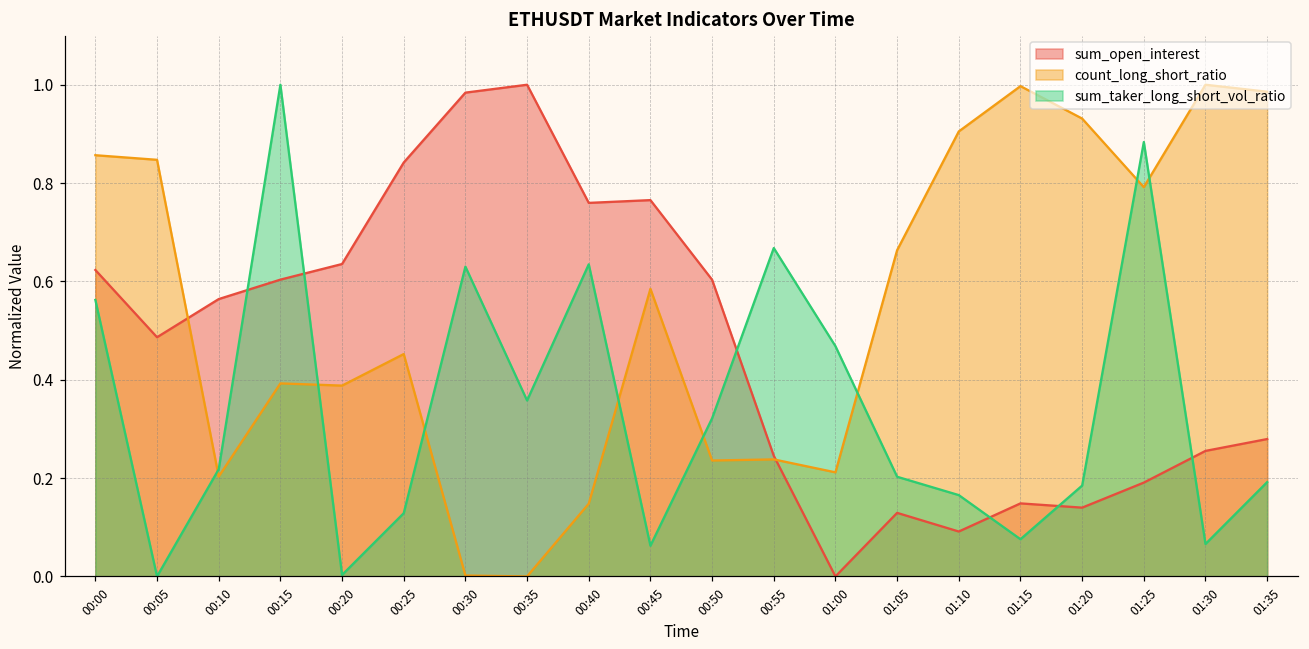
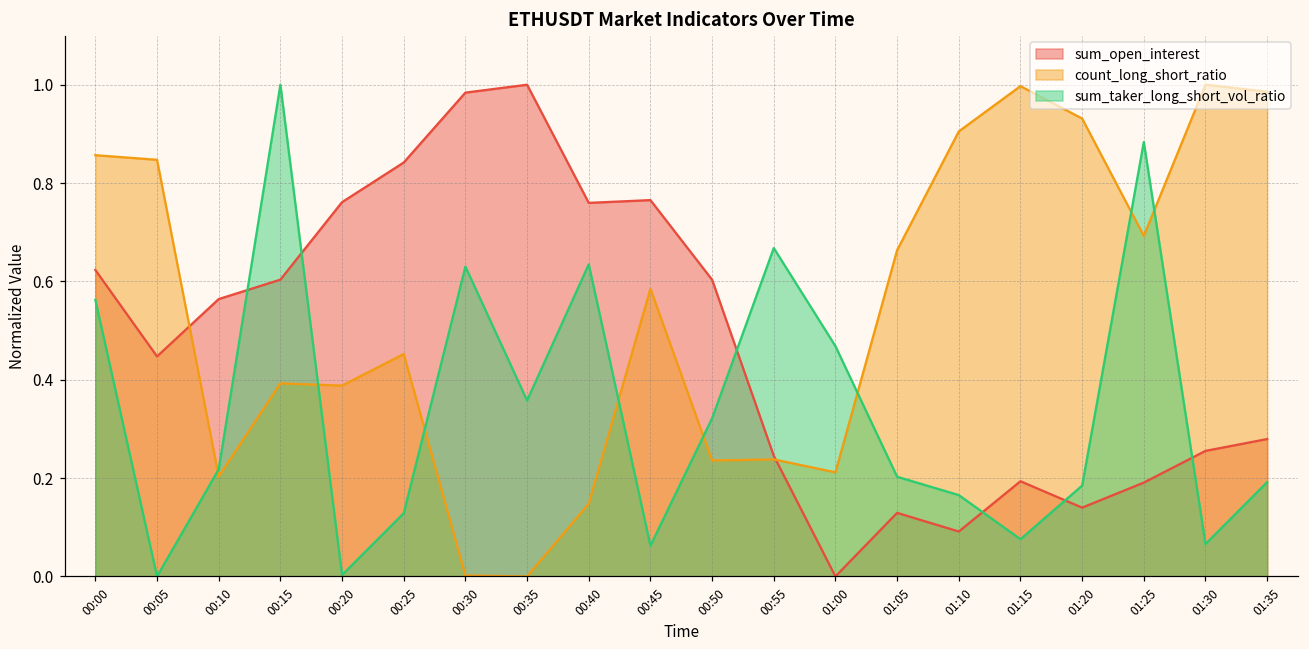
  {
    "sum_open_interest": {
      "00:00": 0.62,
-     "00:05": 0.49,
+     "00:05": 0.45,
      "00:10": 0.56,
      "00:15": 0.60,
-     "00:20": 0.64,
+     "00:20": 0.76,
      "00:25": 0.84,
      "00:30": 0.98,
      "00:35": 1.00,
      "00:40": 0.76,
      "00:45": 0.77,
      "00:50": 0.60,
      "00:55": 0.25,
      "01:00": 0.00,
      "01:05": 0.13,
      "01:10": 0.09,
-     "01:15": 0.15,
+     "01:15": 0.19,
      "01:20": 0.14,
      "01:25": 0.19,
      "01:30": 0.26,
      "01:35": 0.28
    },
    "count_long_short_ratio": {
      "00:00": 0.86,
      "00:05": 0.85,
      "00:10": 0.20,
      "00:15": 0.39,
      "00:20": 0.39,
      "00:25": 0.45,
      "00:30": 0.00,
      "00:35": 0.00,
      "00:40": 0.15,
      "00:45": 0.58,
      "00:50": 0.24,
      "00:55": 0.24,
      "01:00": 0.21,
      "01:05": 0.66,
      "01:10": 0.91,
      "01:15": 1.00,
      "01:20": 0.93,
-     "01:25": 0.79
+     "01:25": 0.69
    },
    "sum_taker_long_short_vol_ratio": {
      "00:00": 0.56,
      "00:05": 0.00,
      "00:10": 0.22,
      "00:15": 1.00,
      "00:20": 0.00,
      "00:25": 0.13,
      "00:30": 0.63,
      "00:35": 0.36,
      "00:40": 0.63,
      "00:45": 0.06,
      "00:50": 0.32,
      "00:55": 0.67,
      "01:00": 0.47,
      "01:05": 0.20,
      "01:10": 0.17,
      "01:15": 0.08,
      "01:20": 0.18,
      "01:25": 0.88,
      "01:30": 0.07,
      "01:35": 0.19
    }
  }
